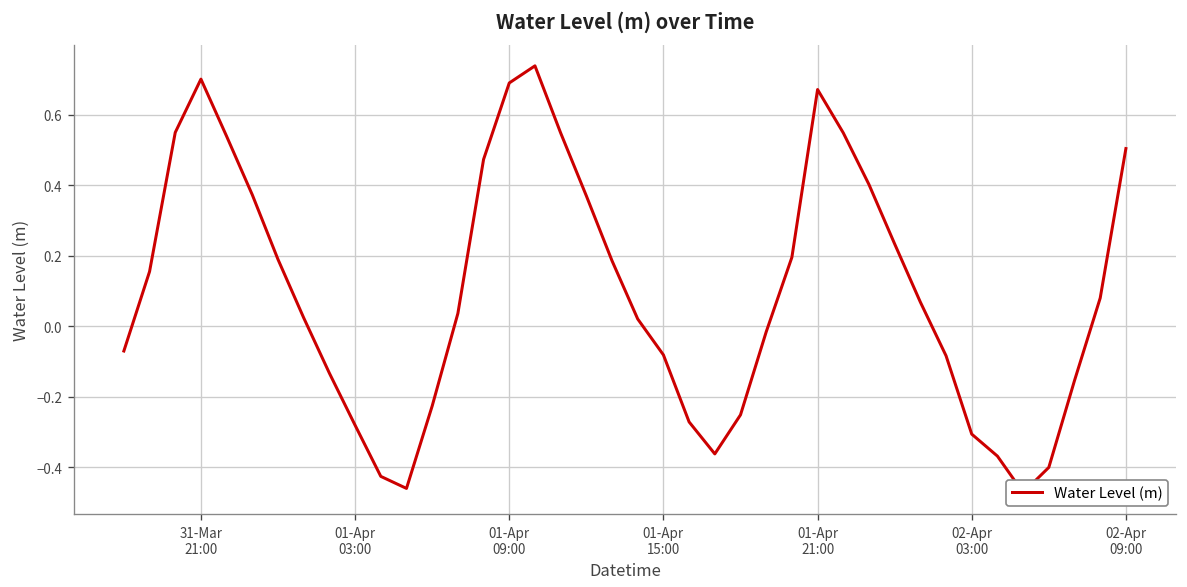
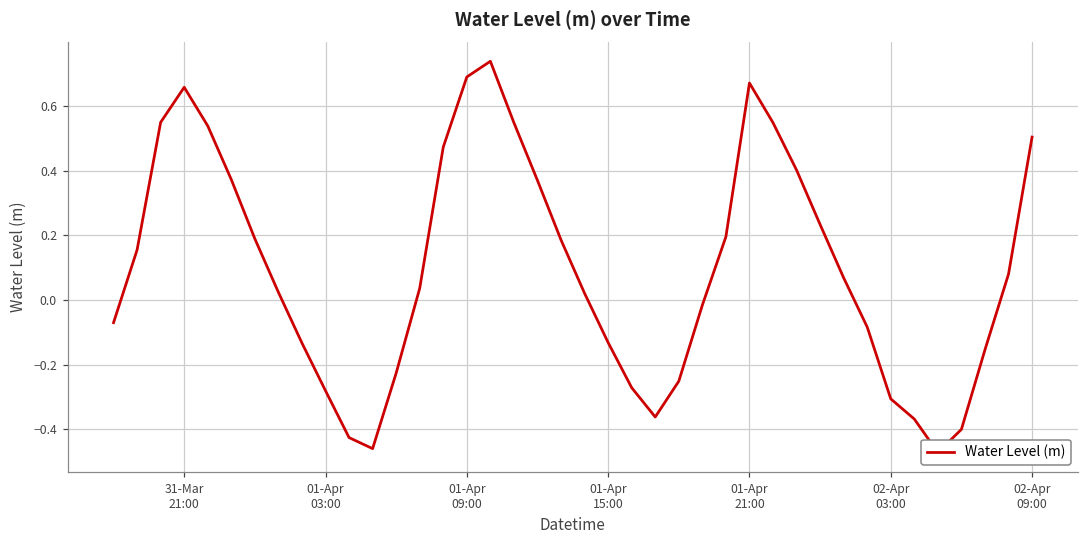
  {
-   "31-Mar 21:00": 0.70,
+   "31-Mar 21:00": 0.66,
    "01-Apr 03:00": -0.28,
    "01-Apr 09:00": 0.69,
-   "01-Apr 15:00": -0.08,
+   "01-Apr 15:00": -0.13,
    "01-Apr 21:00": 0.67,
    "02-Apr 03:00": -0.31,
    "02-Apr 09:00": 0.50
  }
